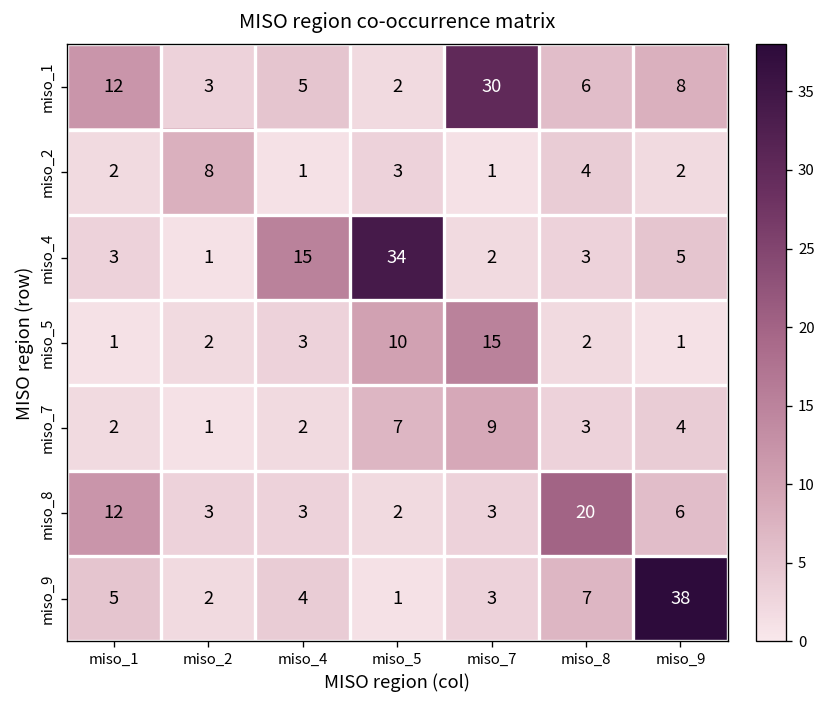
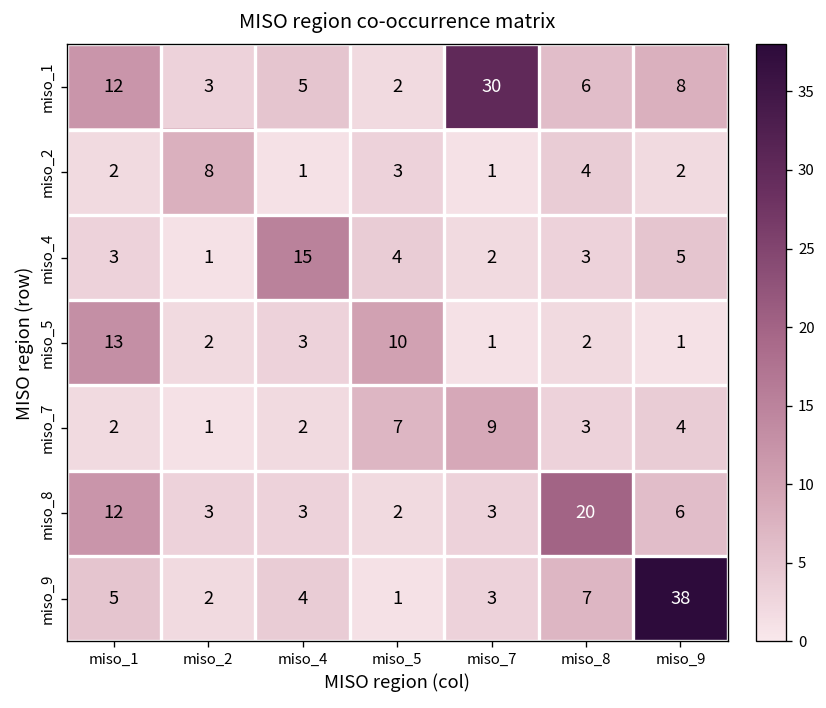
  {
    "miso_1": {
      "miso_1": 12,
      "miso_2": 3,
      "miso_4": 5,
      "miso_5": 2,
      "miso_7": 30,
      "miso_8": 6,
      "miso_9": 8
    },
    "miso_2": {
      "miso_1": 2,
      "miso_2": 8,
      "miso_4": 1,
      "miso_5": 3,
      "miso_7": 1,
      "miso_8": 4,
      "miso_9": 2
    },
    "miso_4": {
      "miso_1": 3,
      "miso_2": 1,
      "miso_4": 15,
-     "miso_5": 34,
+     "miso_5": 4,
      "miso_7": 2,
      "miso_8": 3,
      "miso_9": 5
    },
    "miso_5": {
-     "miso_1": 1,
+     "miso_1": 13,
      "miso_2": 2,
      "miso_4": 3,
      "miso_5": 10,
-     "miso_7": 15,
+     "miso_7": 1,
      "miso_8": 2,
      "miso_9": 1
    },
    "miso_7": {
      "miso_1": 2,
      "miso_2": 1,
      "miso_4": 2,
      "miso_5": 7,
      "miso_7": 9,
      "miso_8": 3,
      "miso_9": 4
    },
    "miso_8": {
      "miso_1": 12,
      "miso_2": 3,
      "miso_4": 3,
      "miso_5": 2,
      "miso_7": 3,
      "miso_8": 20,
      "miso_9": 6
    },
    "miso_9": {
      "miso_1": 5,
      "miso_2": 2,
      "miso_4": 4,
      "miso_5": 1,
      "miso_7": 3,
      "miso_8": 7,
      "miso_9": 38
    }
  }
